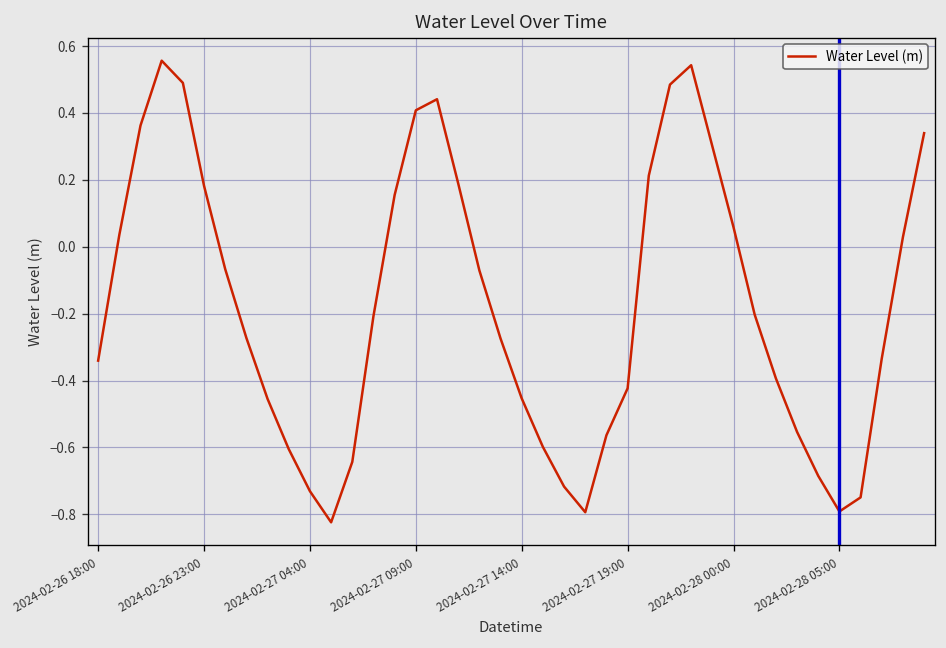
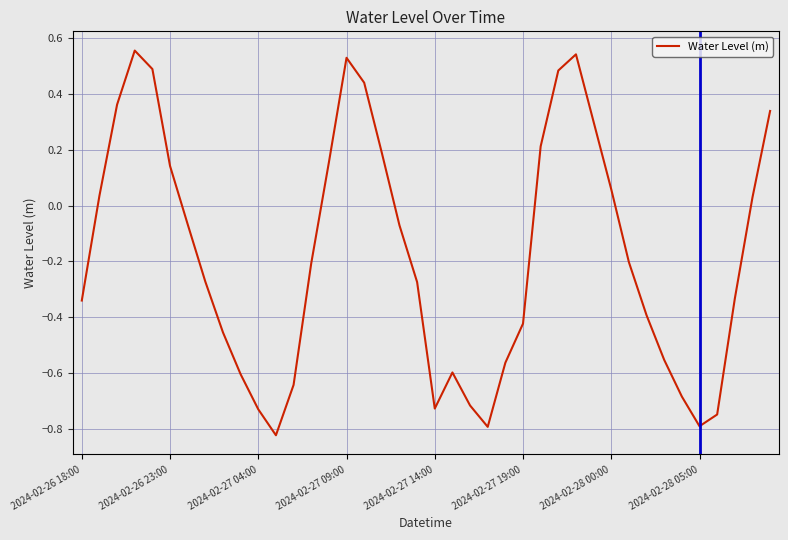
  {
    "2024-02-26 18:00": -0.34,
-   "2024-02-26 23:00": 0.18,
+   "2024-02-26 23:00": 0.14,
    "2024-02-27 04:00": -0.73,
-   "2024-02-27 09:00": 0.41,
-   "2024-02-27 14:00": -0.45,
+   "2024-02-27 09:00": 0.53,
+   "2024-02-27 14:00": -0.73,
    "2024-02-27 19:00": -0.42,
    "2024-02-28 00:00": 0.06,
    "2024-02-28 05:00": -0.79
  }
